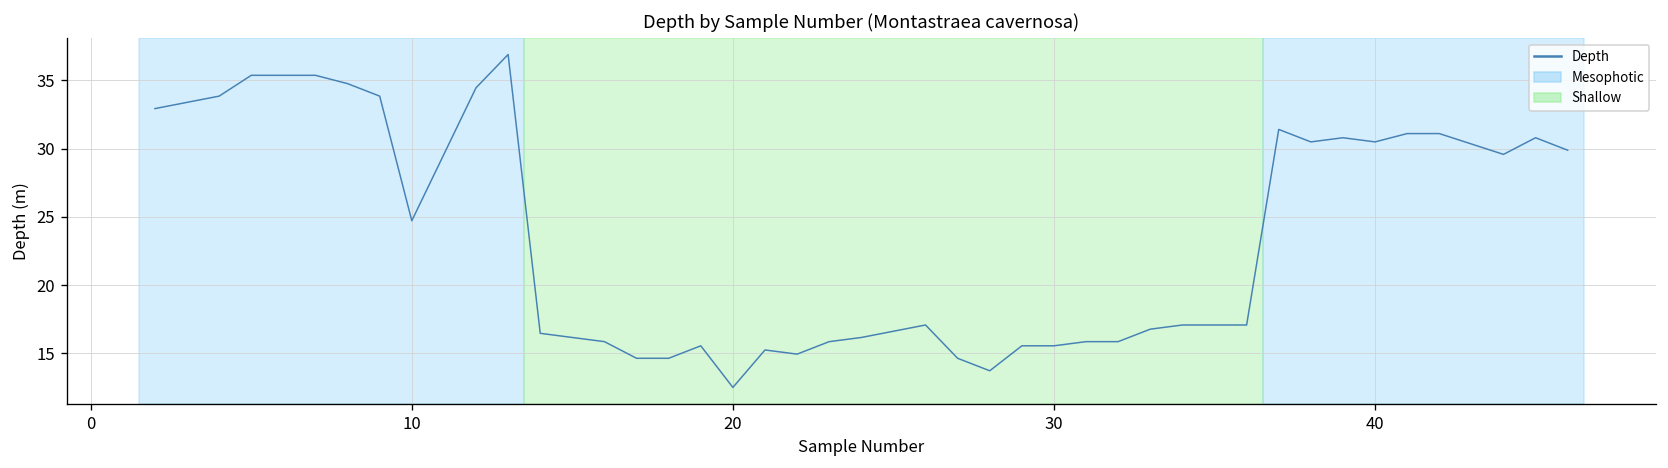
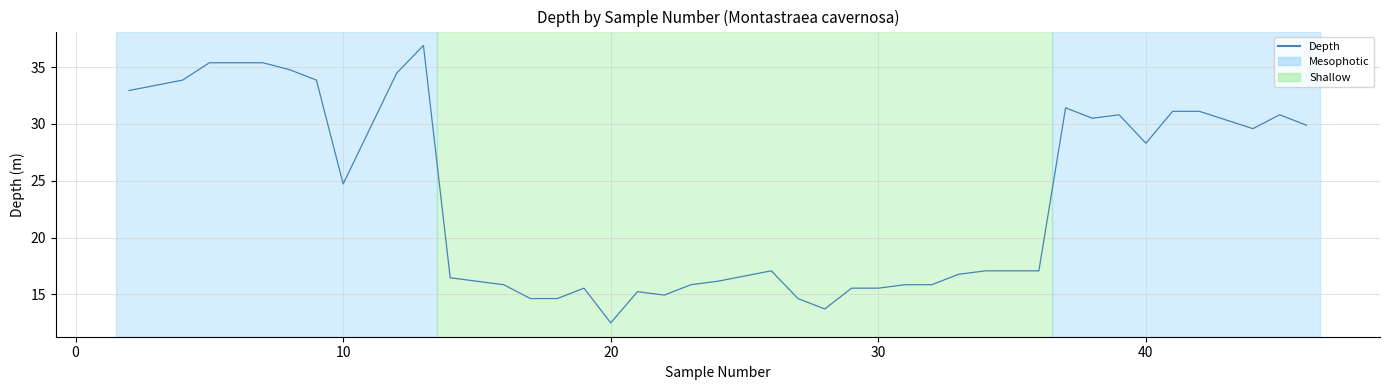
  {
    "10": 24.7,
    "20": 12.5,
    "30": 15.6,
-   "40": 30.5
+   "40": 28.3
  }
